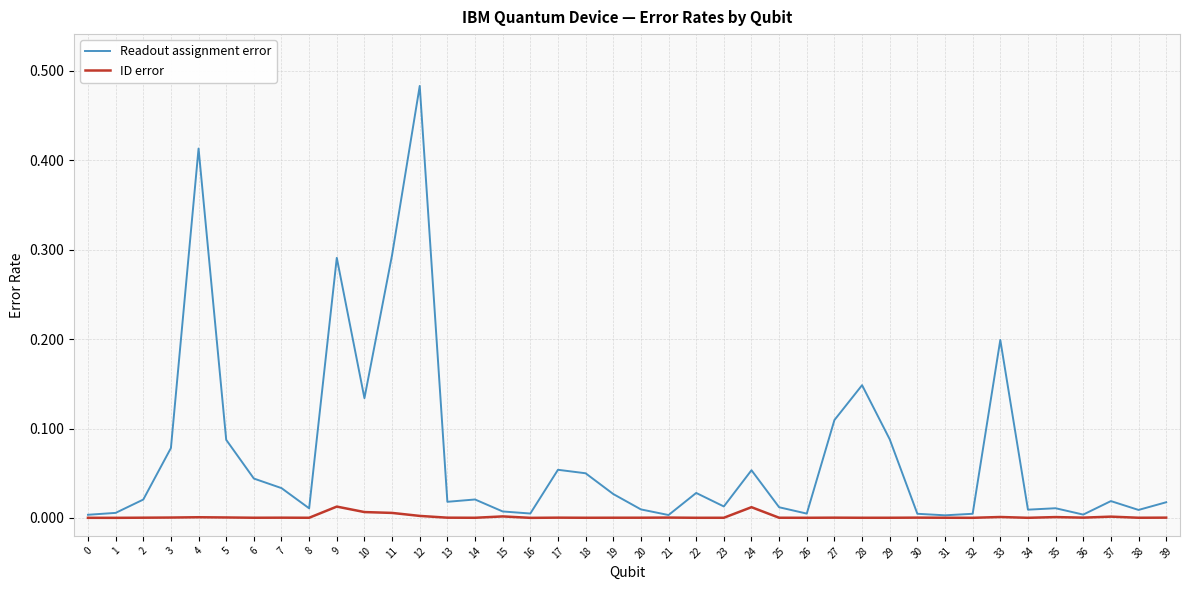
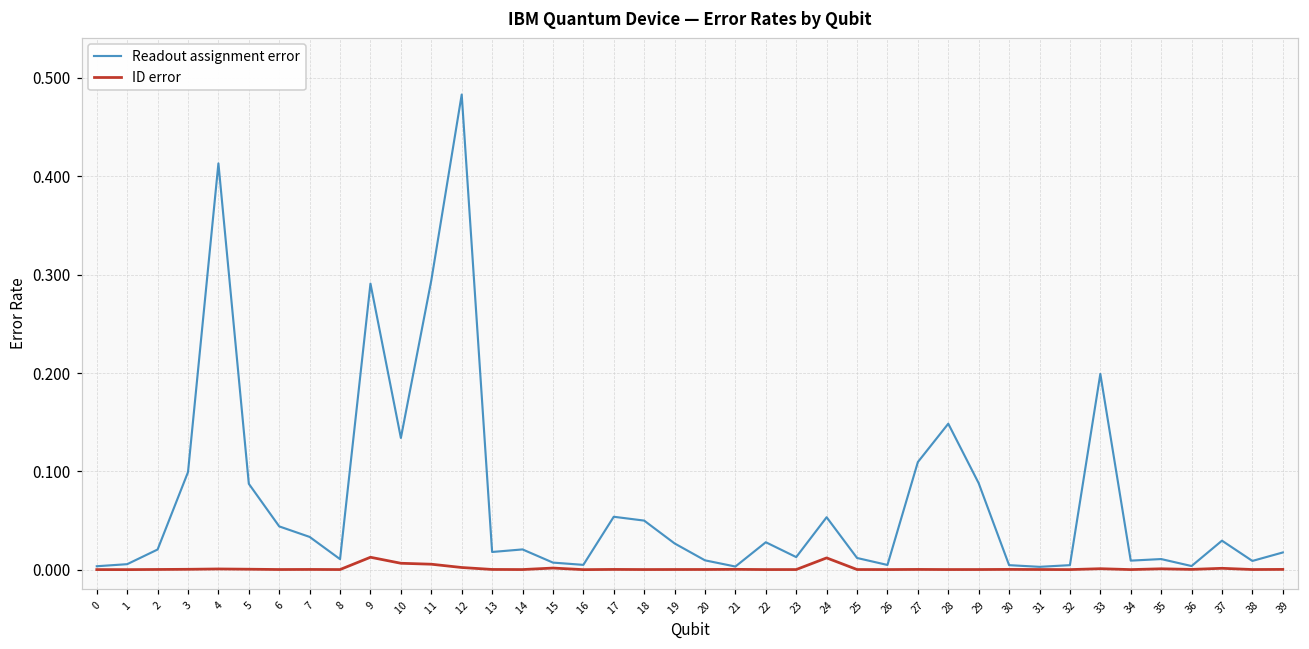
  {
    "Readout assignment error": {
      "0": 0.00,
      "1": 0.01,
      "2": 0.02,
-     "3": 0.08,
+     "3": 0.10,
      "4": 0.41,
      "5": 0.09,
      "6": 0.04,
      "7": 0.03,
      "8": 0.01,
      "9": 0.29,
      "10": 0.13,
      "11": 0.29,
      "12": 0.48,
      "13": 0.02,
      "14": 0.02,
      "15": 0.01,
      "16": 0.01,
      "17": 0.05,
      "18": 0.05,
      "19": 0.03,
      "20": 0.01,
      "21": 0.00,
      "22": 0.03,
      "23": 0.01,
      "24": 0.05,
      "25": 0.01,
      "26": 0.00,
      "27": 0.11,
      "28": 0.15,
      "29": 0.09,
      "30": 0.00,
      "32": 0.00,
      "33": 0.20,
      "34": 0.01,
      "35": 0.01,
      "36": 0.00,
-     "37": 0.02,
+     "37": 0.03,
      "38": 0.01,
      "39": 0.02
    },
    "ID error": {
      "0": 0.00,
      "1": 0.00,
      "2": 0.00,
      "3": 0.00,
      "4": 0.00,
      "5": 0.00,
      "6": 0.00,
      "7": 0.00,
      "8": 0.00,
      "9": 0.01,
      "10": 0.01,
      "11": 0.01,
      "12": 0.00,
      "13": 0.00,
      "14": 0.00,
      "15": 0.00,
      "16": 0.00,
      "17": 0.00,
      "18": 0.00,
      "19": 0.00,
      "20": 0.00,
      "21": 0.00,
      "22": 0.00,
      "23": 0.00,
      "24": 0.01,
      "25": 0.00,
      "26": 0.00,
      "27": 0.00,
      "28": 0.00,
      "29": 0.00,
      "30": 0.00,
      "32": 0.00,
      "33": 0.00,
      "34": 0.00,
      "35": 0.00,
      "36": 0.00,
      "37": 0.00,
      "38": 0.00,
      "39": 0.00
    }
  }
